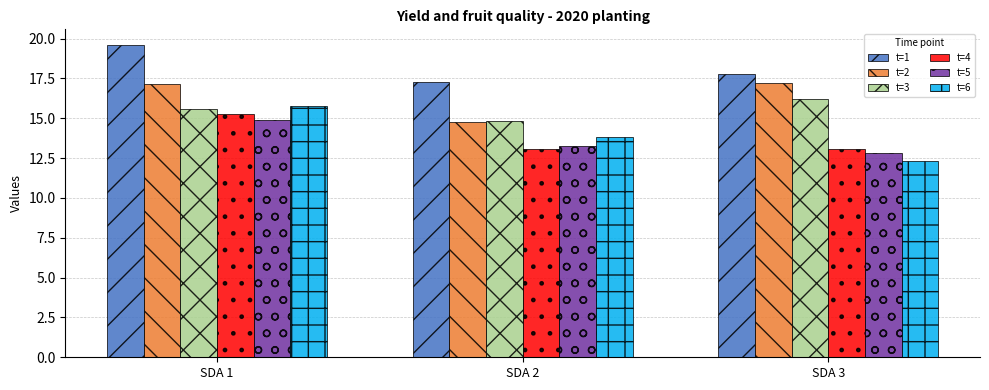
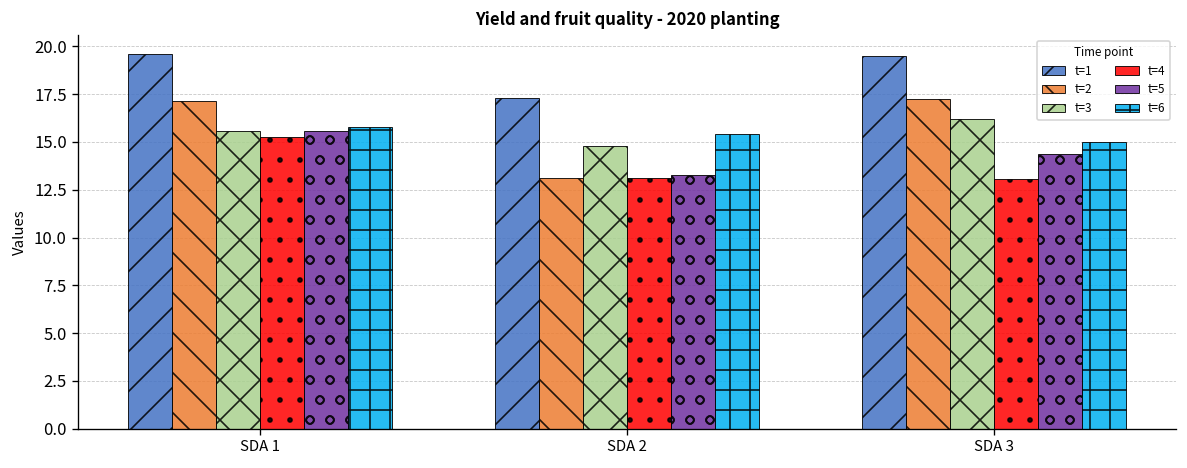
  {
    "t=1": {
      "SDA 1": 19.6,
      "SDA 2": 17.3,
-     "SDA 3": 17.8
+     "SDA 3": 19.5
    },
    "t=2": {
      "SDA 1": 17.1,
-     "SDA 2": 14.8,
+     "SDA 2": 13.1,
      "SDA 3": 17.2
    },
    "t=3": {
      "SDA 1": 15.6,
      "SDA 2": 14.8,
      "SDA 3": 16.2
    },
    "t=4": {
      "SDA 1": 15.3,
      "SDA 2": 13.1,
      "SDA 3": 13.0
    },
    "t=5": {
-     "SDA 1": 14.9,
+     "SDA 1": 15.6,
      "SDA 2": 13.3,
-     "SDA 3": 12.8
+     "SDA 3": 14.3
    },
    "t=6": {
      "SDA 1": 15.8,
-     "SDA 2": 13.8,
-     "SDA 3": 12.3
+     "SDA 2": 15.4,
+     "SDA 3": 15.0
    }
  }
